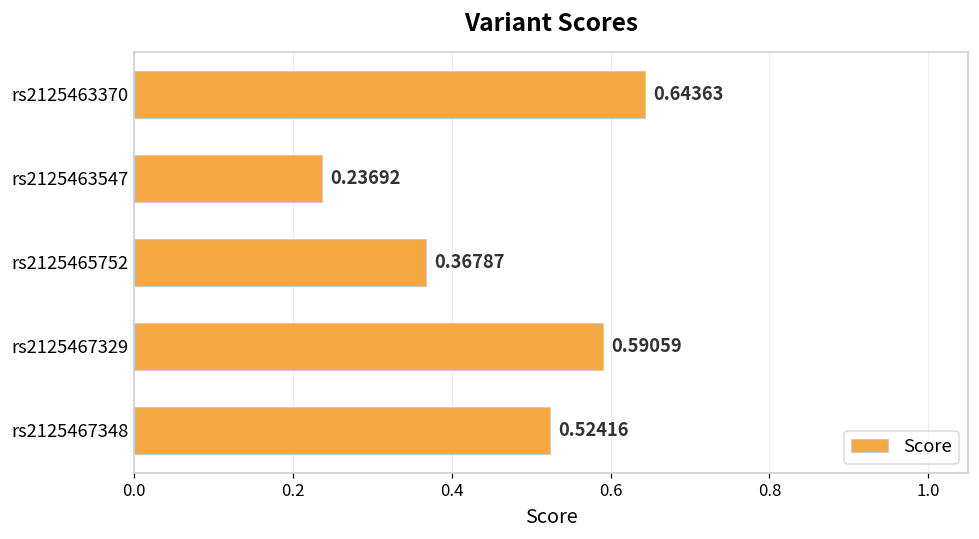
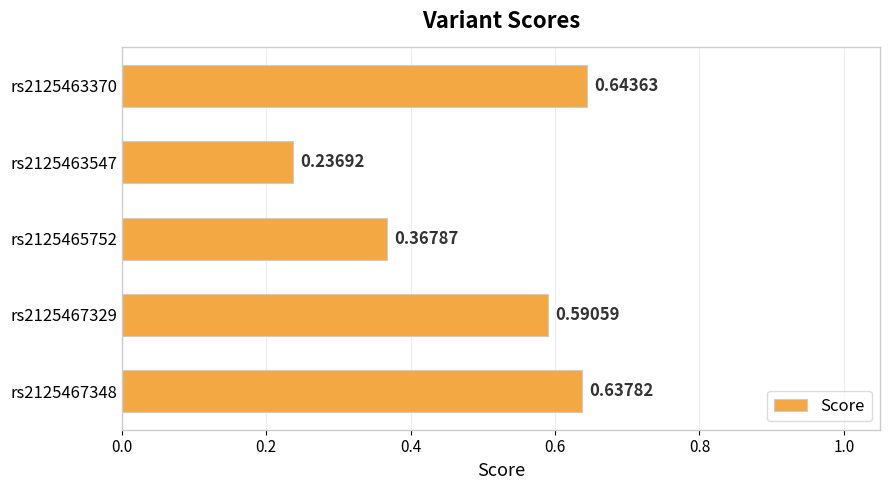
  {
    "rs2125463370": 0.64363,
    "rs2125463547": 0.23692,
    "rs2125465752": 0.36787,
    "rs2125467329": 0.59059,
-   "rs2125467348": 0.52416
+   "rs2125467348": 0.63782
  }
